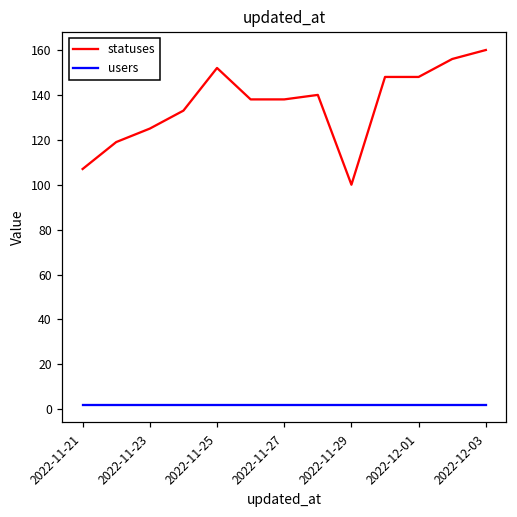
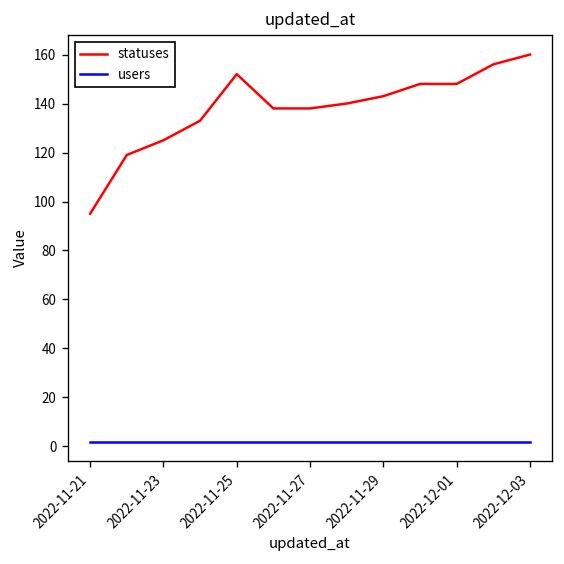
  {
    "statuses": {
-     "2022-11-21": 107,
+     "2022-11-21": 95,
      "2022-11-23": 125,
      "2022-11-25": 152,
      "2022-11-27": 138,
-     "2022-11-29": 100,
+     "2022-11-29": 143,
      "2022-12-01": 148,
      "2022-12-03": 160
    },
    "users": {
      "2022-11-21": 2,
      "2022-11-23": 2,
      "2022-11-25": 2,
      "2022-11-27": 2,
      "2022-11-29": 2,
      "2022-12-01": 2,
      "2022-12-03": 2
    }
  }
